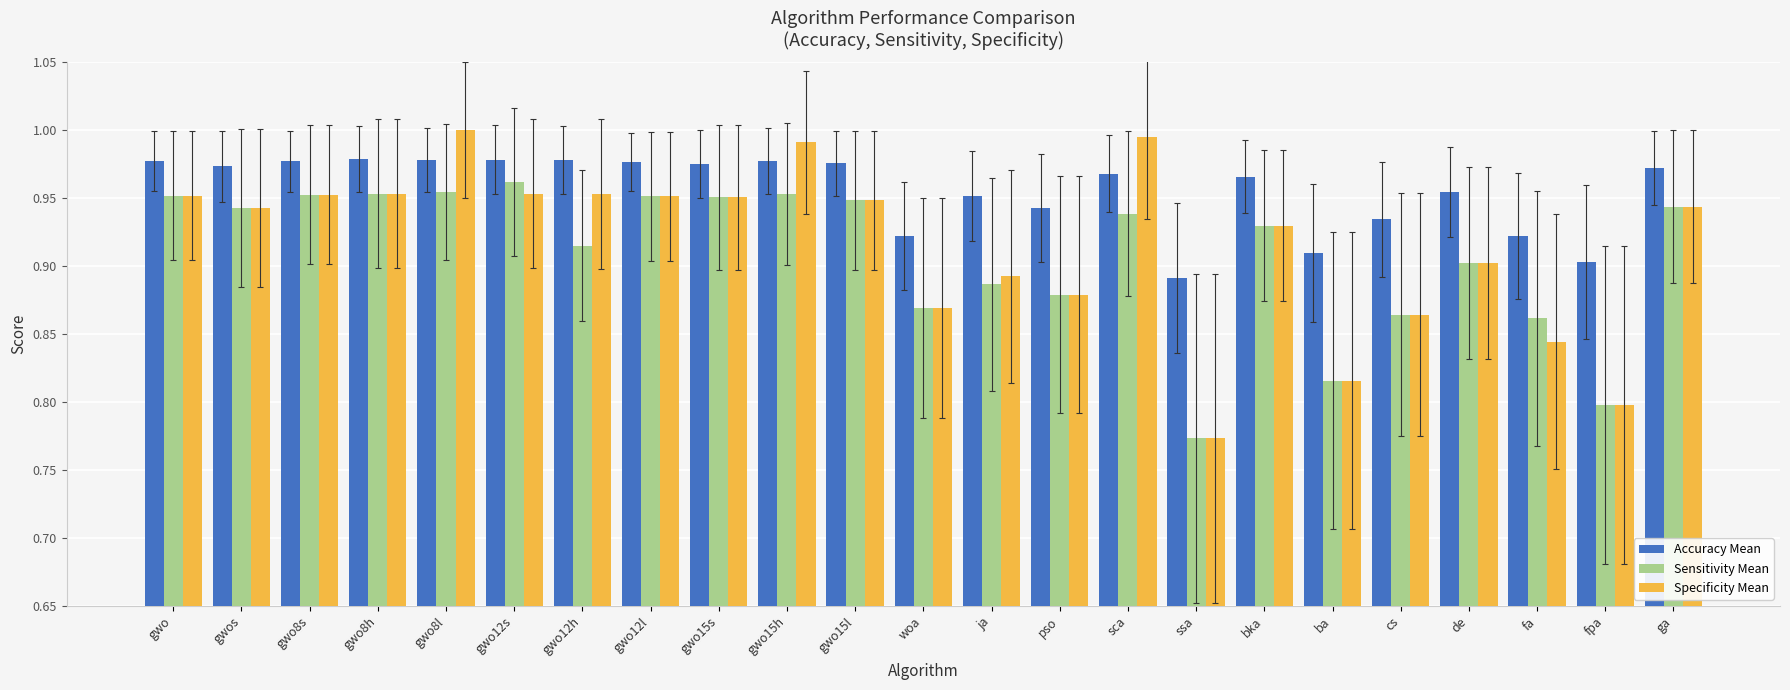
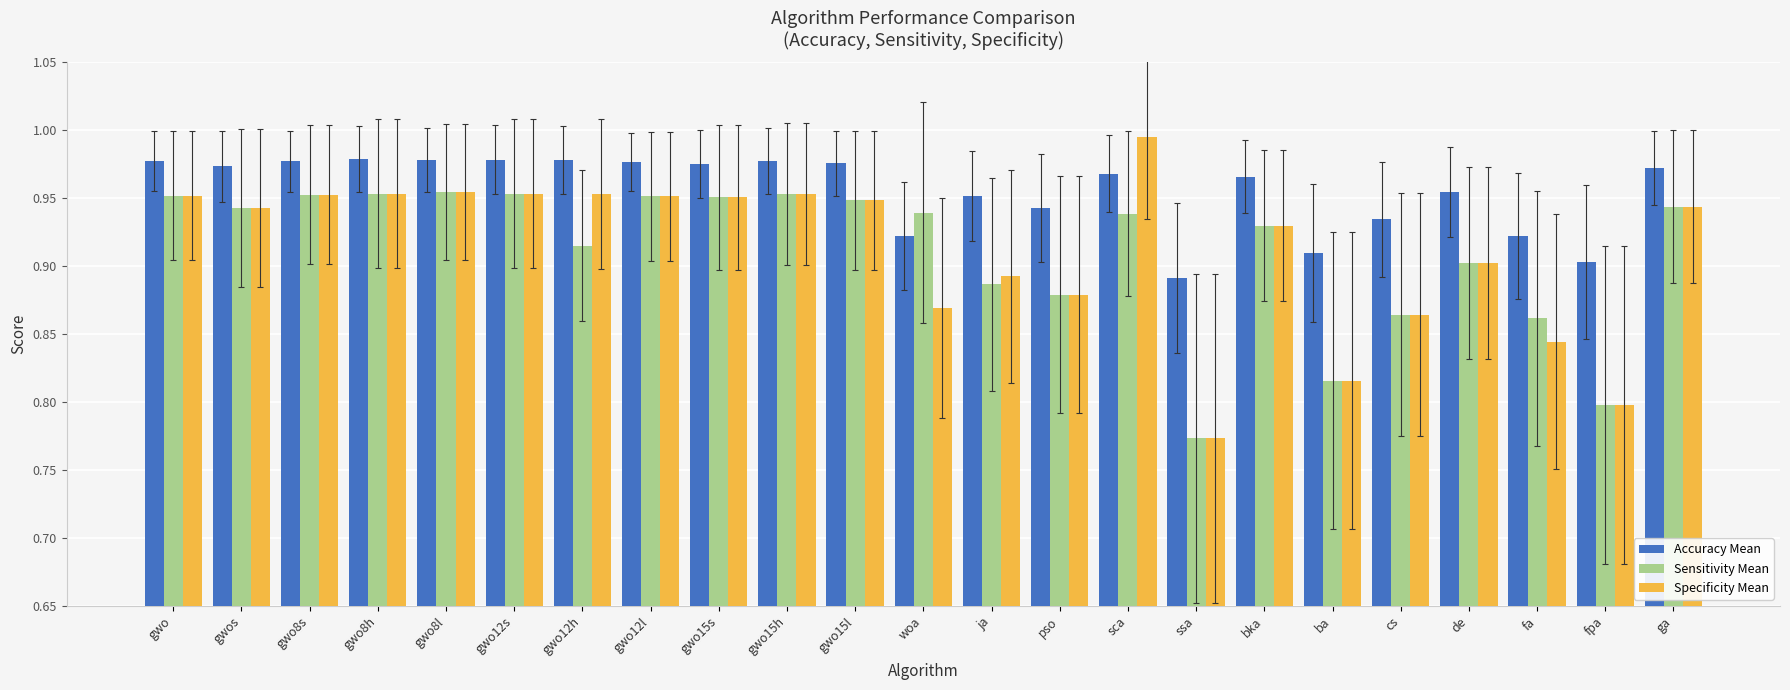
  {
    "Sensitivity Mean": {
      "gwo": 0.952,
      "gwos": 0.943,
      "gwo8s": 0.953,
      "gwo8h": 0.953,
      "gwo8l": 0.955,
-     "gwo12s": 0.962,
+     "gwo12s": 0.953,
      "gwo12h": 0.915,
      "gwo12l": 0.952,
      "gwo15s": 0.951,
      "gwo15h": 0.953,
      "gwo15l": 0.948,
-     "woa": 0.869,
+     "woa": 0.939,
      "ja": 0.887,
      "pso": 0.879,
      "sca": 0.938,
      "ssa": 0.773,
      "bka": 0.930,
      "ba": 0.816,
      "cs": 0.864,
      "de": 0.902,
      "fa": 0.862,
      "fpa": 0.798,
      "ga": 0.944
    },
    "Specificity Mean": {
      "gwo": 0.952,
      "gwos": 0.943,
      "gwo8s": 0.953,
      "gwo8h": 0.953,
-     "gwo8l": 1.000,
+     "gwo8l": 0.955,
      "gwo12s": 0.953,
      "gwo12h": 0.953,
      "gwo12l": 0.952,
      "gwo15s": 0.951,
-     "gwo15h": 0.991,
+     "gwo15h": 0.953,
      "gwo15l": 0.948,
      "woa": 0.869,
      "ja": 0.893,
      "pso": 0.879,
      "sca": 0.995,
      "ssa": 0.773,
      "bka": 0.930,
      "ba": 0.816,
      "cs": 0.864,
      "de": 0.902,
      "fa": 0.844,
      "fpa": 0.798,
      "ga": 0.944
    }
  }
